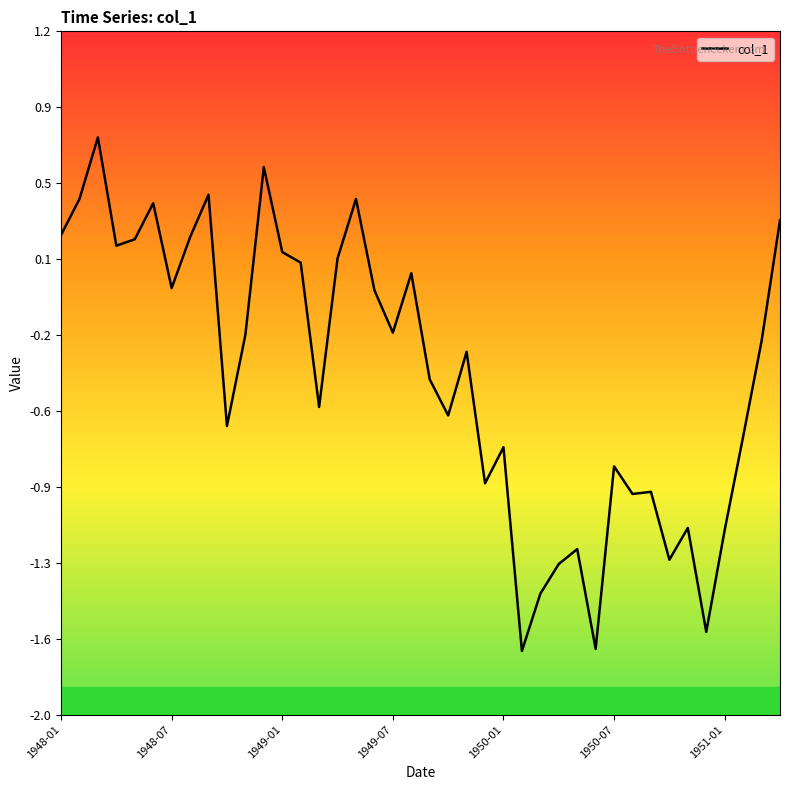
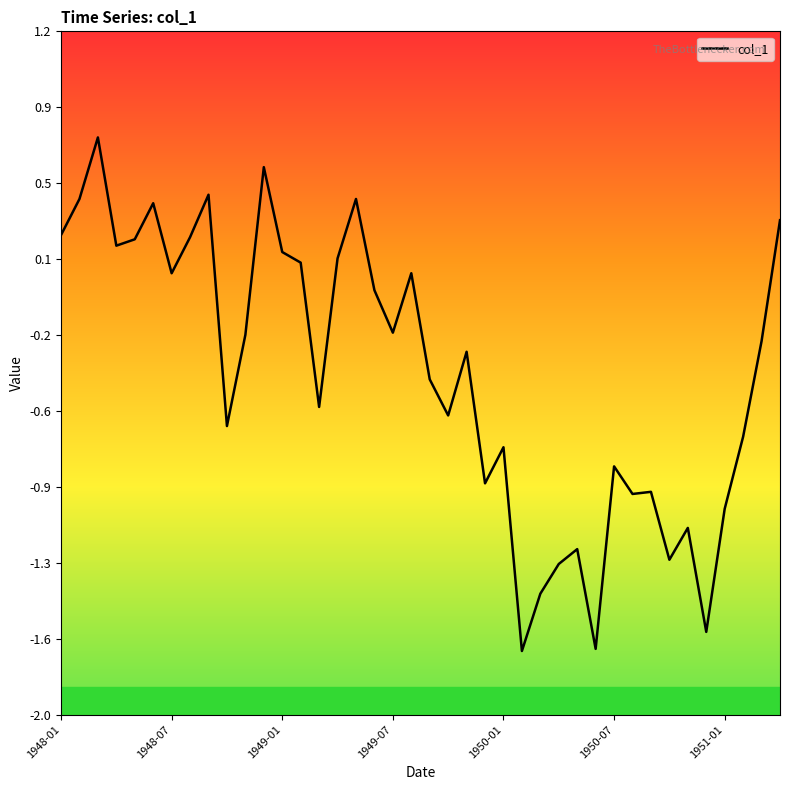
  {
    "1948-01": 0.26,
-   "1948-07": 0.01,
+   "1948-07": 0.08,
    "1949-01": 0.18,
    "1949-07": -0.20,
    "1950-01": -0.74,
    "1950-07": -0.83,
-   "1951-01": -1.13
+   "1951-01": -1.03
  }
